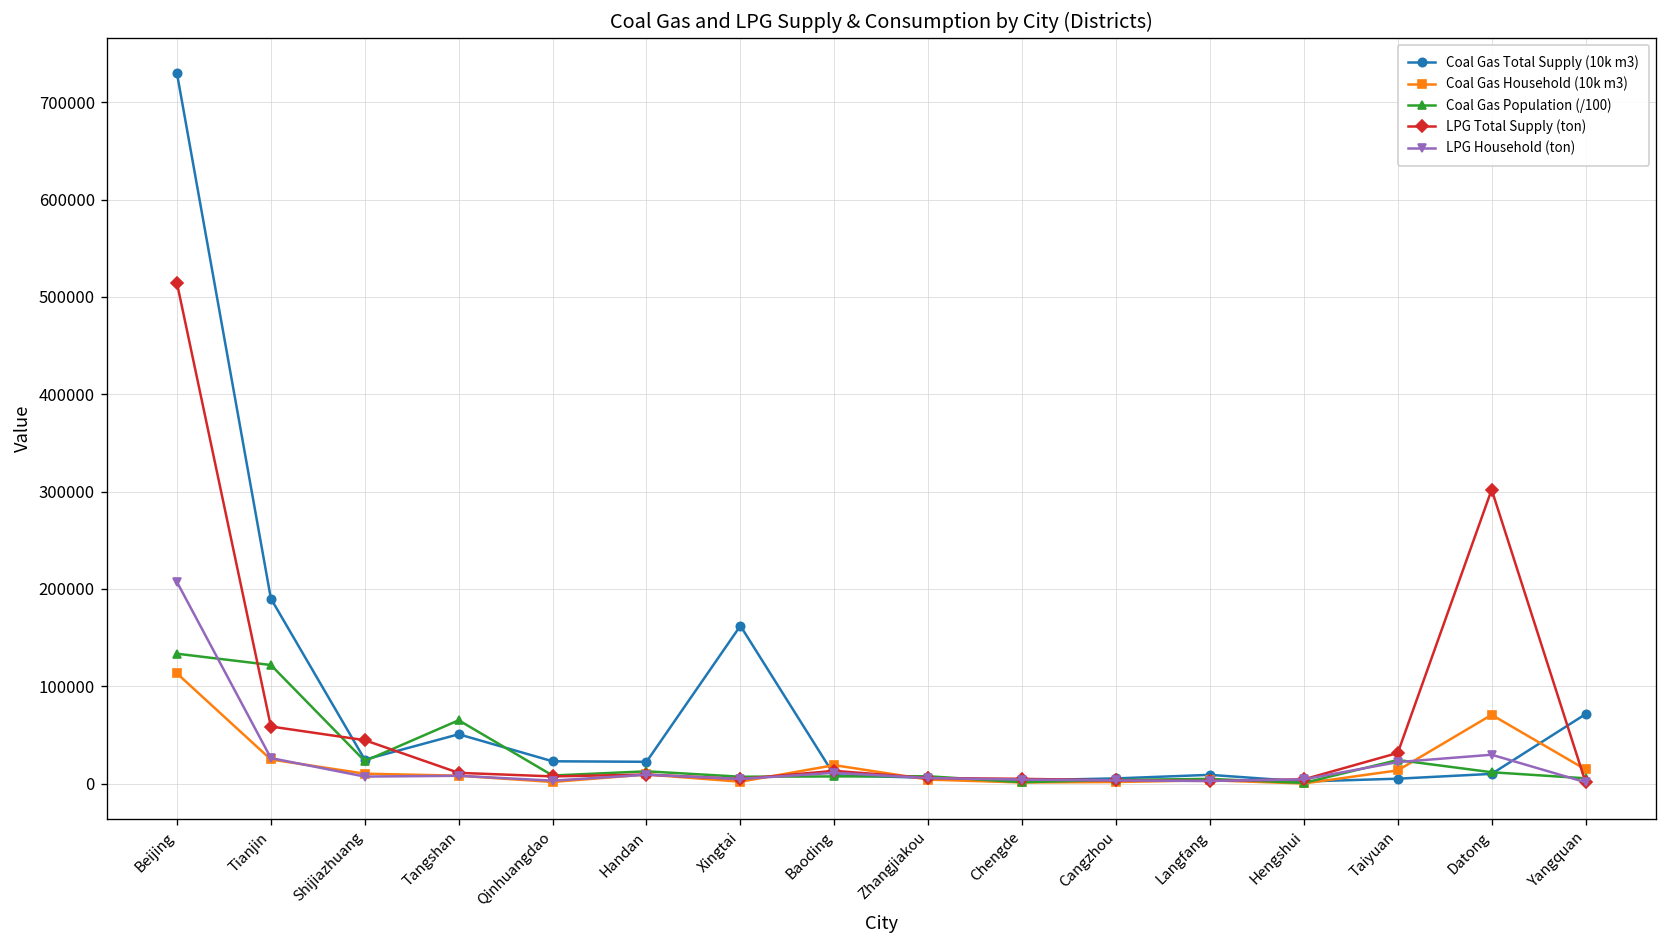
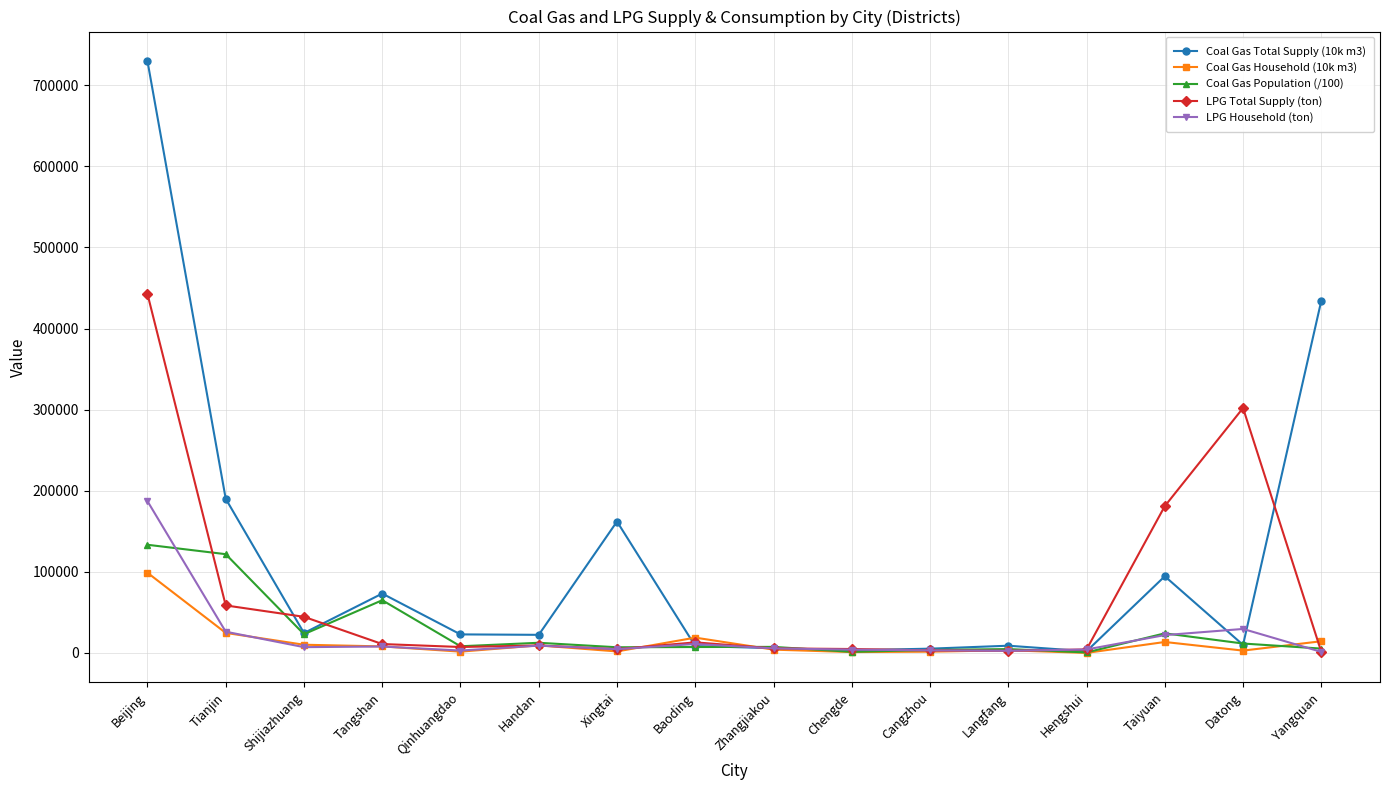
  {
    "Coal Gas Total Supply (10k m3)": {
      "Beijing": 730000,
      "Tianjin": 190000,
-     "Tangshan": 50000,
+     "Tangshan": 70000,
      "Qinhuangdao": 20000,
      "Handan": 20000,
      "Xingtai": 160000,
      "Langfang": 10000,
-     "Taiyuan": 0,
-     "Yangquan": 70000
+     "Taiyuan": 90000,
+     "Yangquan": 430000
    },
    "Coal Gas Household (10k m3)": {
-     "Beijing": 110000,
+     "Beijing": 100000,
      "Baoding": 20000,
      "Taiyuan": 10000,
-     "Datong": 70000,
+     "Datong": 0,
      "Yangquan": 10000
    },
    "Coal Gas Population (/100)": {
      "Beijing": 130000,
      "Tianjin": 120000,
      "Tangshan": 70000,
      "Handan": 10000,
      "Yangquan": 10000
    },
    "LPG Total Supply (ton)": {
-     "Beijing": 510000,
+     "Beijing": 440000,
      "Tianjin": 60000,
      "Shijiazhuang": 40000,
-     "Taiyuan": 30000,
+     "Taiyuan": 180000,
      "Datong": 300000
    },
    "LPG Household (ton)": {
-     "Beijing": 210000,
+     "Beijing": 190000,
      "Datong": 30000
    }
  }
